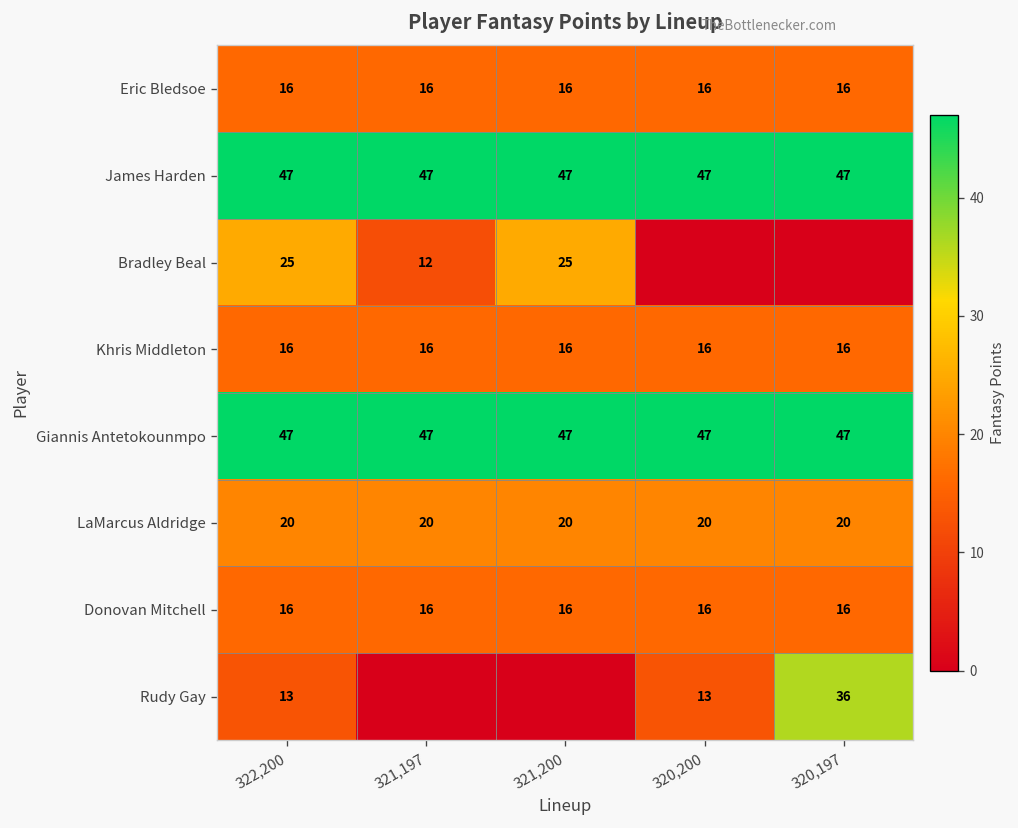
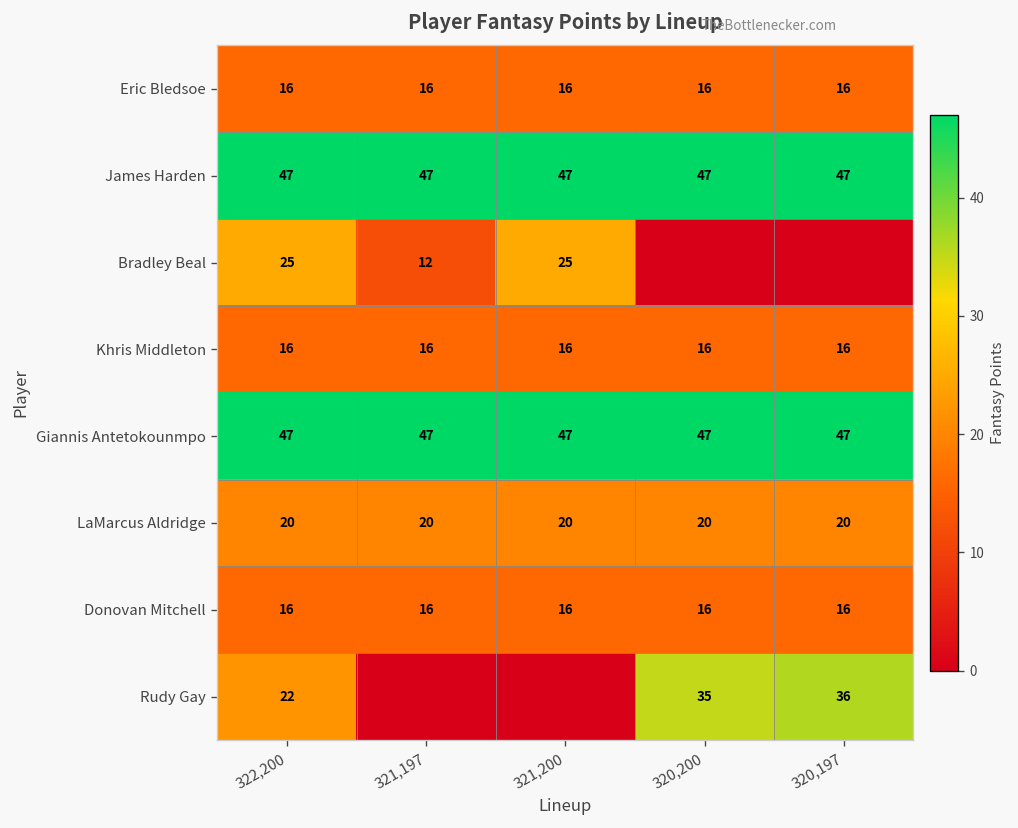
  {
    "Eric Bledsoe": {
      "322,200": 16,
      "321,197": 16,
      "321,200": 16,
      "320,200": 16,
      "320,197": 16
    },
    "James Harden": {
      "322,200": 47,
      "321,197": 47,
      "321,200": 47,
      "320,200": 47,
      "320,197": 47
    },
    "Bradley Beal": {
      "322,200": 25,
      "321,197": 12,
      "321,200": 25
    },
    "Khris Middleton": {
      "322,200": 16,
      "321,197": 16,
      "321,200": 16,
      "320,200": 16,
      "320,197": 16
    },
    "Giannis Antetokounmpo": {
      "322,200": 47,
      "321,197": 47,
      "321,200": 47,
      "320,200": 47,
      "320,197": 47
    },
    "LaMarcus Aldridge": {
      "322,200": 20,
      "321,197": 20,
      "321,200": 20,
      "320,200": 20,
      "320,197": 20
    },
    "Donovan Mitchell": {
      "322,200": 16,
      "321,197": 16,
      "321,200": 16,
      "320,200": 16,
      "320,197": 16
    },
    "Rudy Gay": {
-     "322,200": 13,
-     "320,200": 13,
+     "322,200": 22,
+     "320,200": 35,
      "320,197": 36
    }
  }
